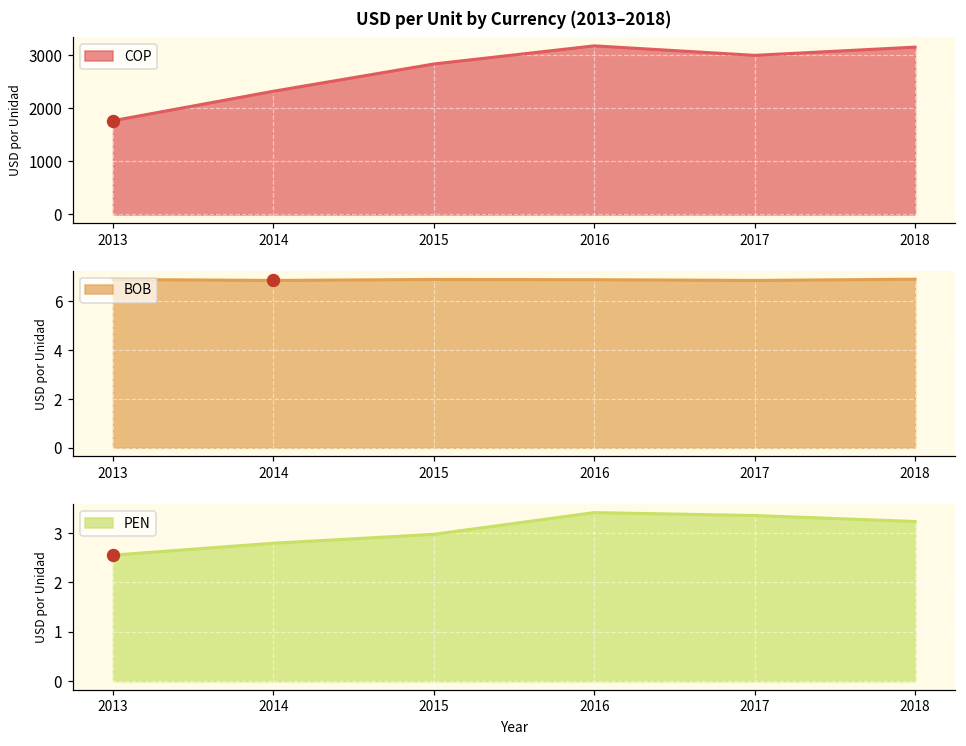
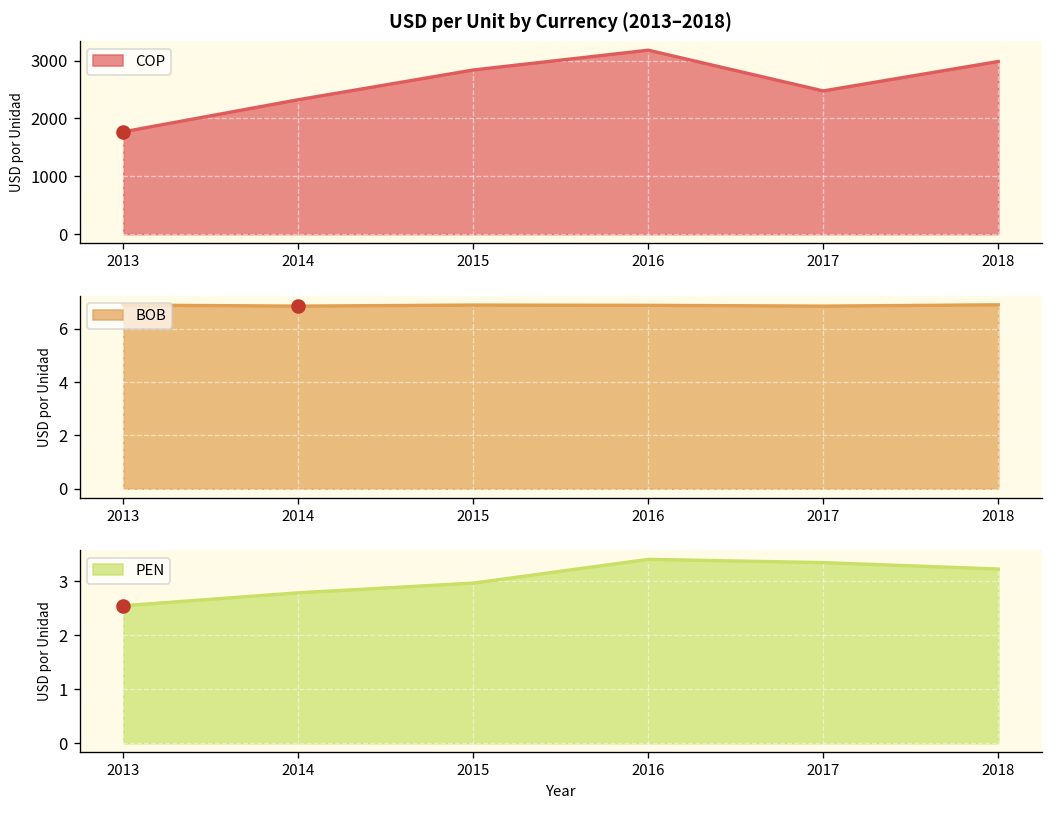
  {
    "USD per Unit by Currency (2013–2018)": {
      "COP": {
        "2014": 2300,
        "2015": 2800,
        "2016": 3200,
-       "2017": 3000,
-       "2018": 3200
+       "2017": 2500,
+       "2018": 3000
      }
    }
  }
